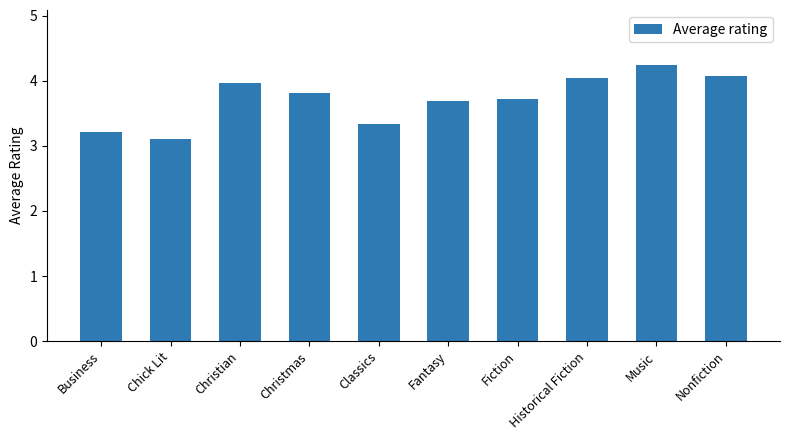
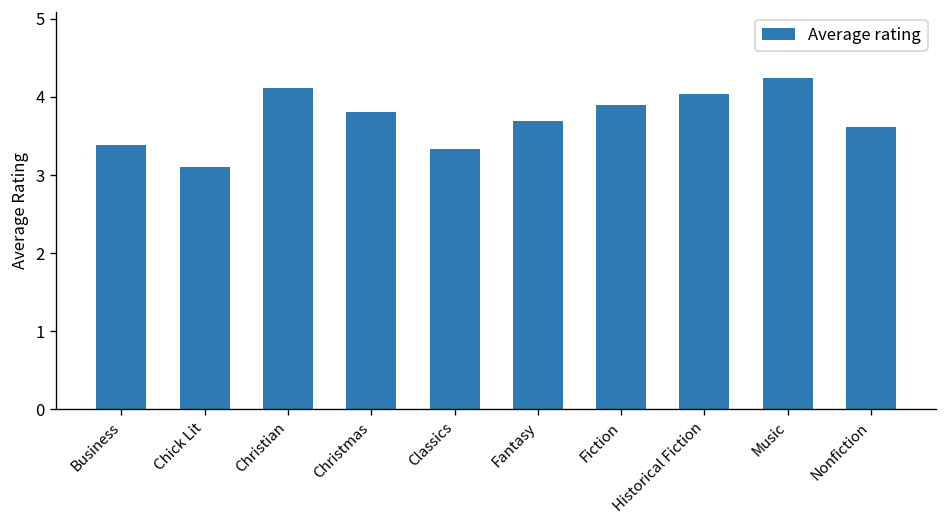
  {
-   "Business": 3.2,
+   "Business": 3.4,
    "Chick Lit": 3.1,
-   "Christian": 4.0,
+   "Christian": 4.1,
    "Christmas": 3.8,
    "Classics": 3.3,
    "Fantasy": 3.7,
-   "Fiction": 3.7,
+   "Fiction": 3.9,
    "Historical Fiction": 4.0,
    "Music": 4.2,
-   "Nonfiction": 4.1
+   "Nonfiction": 3.6
  }
